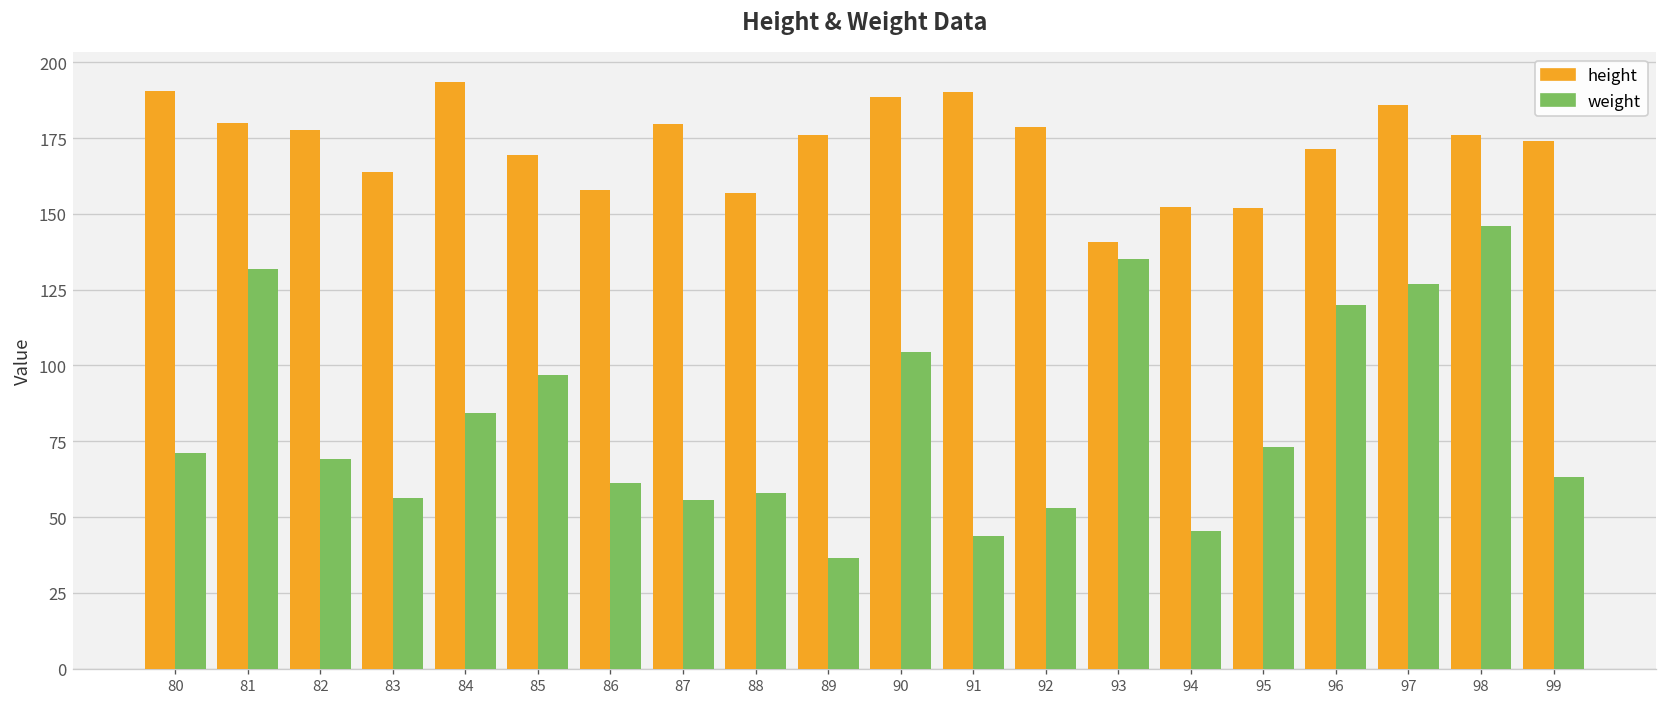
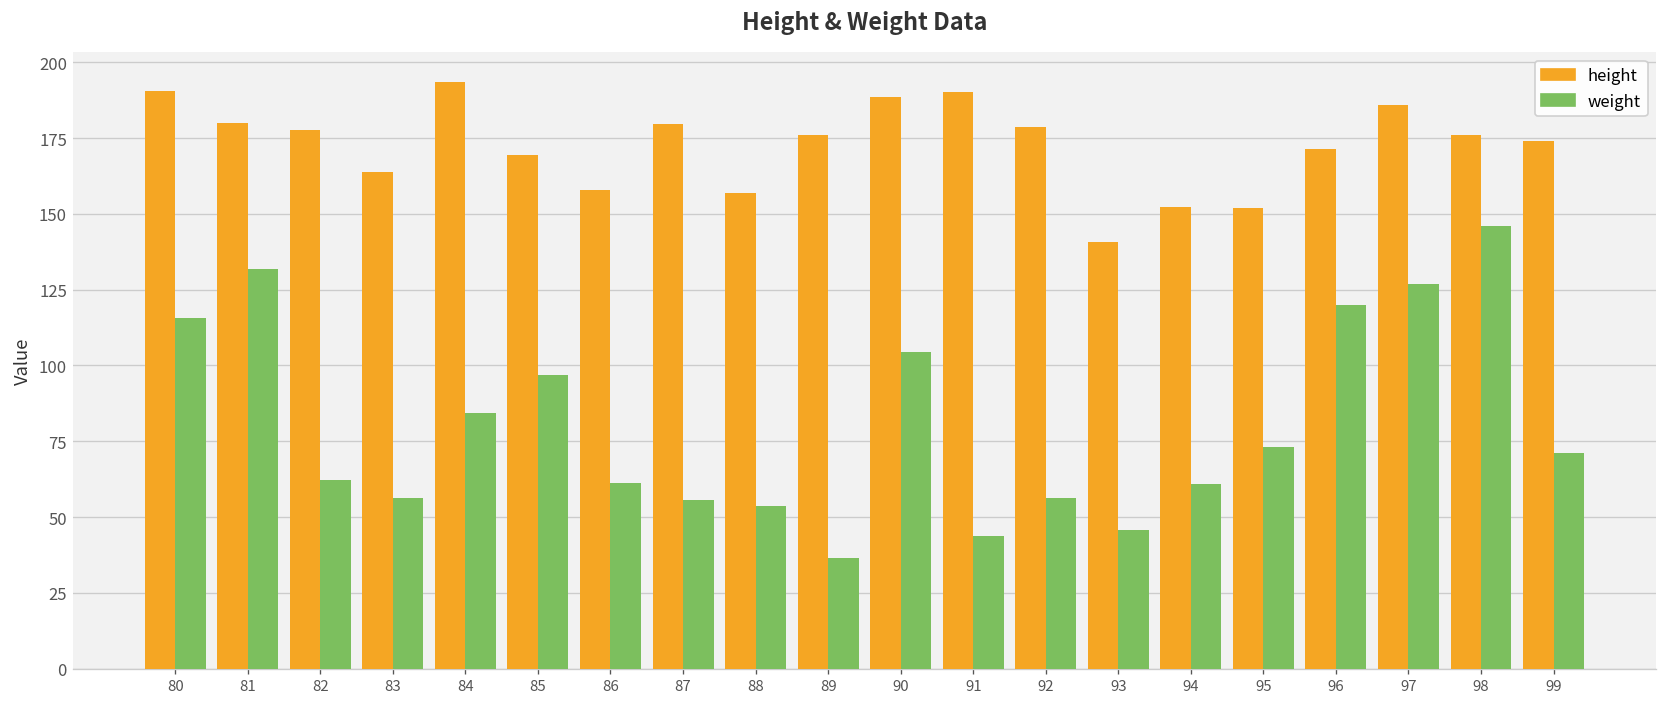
  {
    "height": {
      "80": 191,
      "81": 180,
      "82": 178,
      "83": 164,
      "84": 194,
      "85": 170,
      "86": 158,
      "87": 180,
      "88": 157,
      "89": 176,
      "90": 189,
      "91": 190,
      "92": 179,
      "93": 141,
      "94": 152,
      "95": 152,
      "96": 171,
      "97": 186,
      "98": 176,
      "99": 174
    },
    "weight": {
-     "80": 71,
+     "80": 116,
      "81": 132,
-     "82": 69,
+     "82": 62,
      "83": 56,
      "84": 84,
      "85": 97,
      "86": 61,
      "87": 56,
-     "88": 58,
+     "88": 54,
      "89": 36,
      "90": 104,
      "91": 44,
-     "92": 53,
-     "93": 135,
-     "94": 45,
+     "92": 56,
+     "93": 46,
+     "94": 61,
      "95": 73,
      "96": 120,
      "97": 127,
      "98": 146,
-     "99": 63
+     "99": 71
    }
  }
